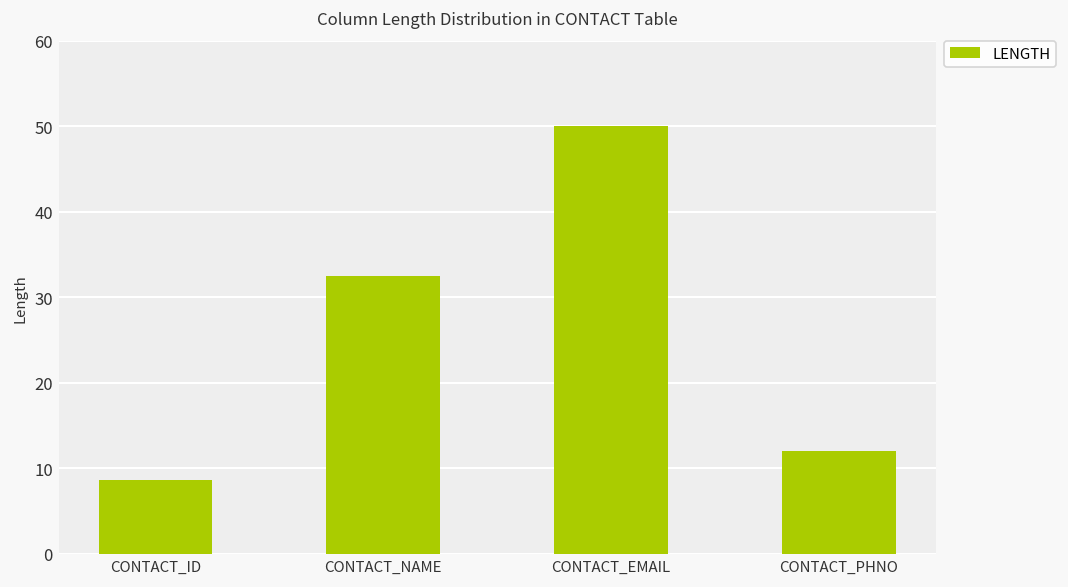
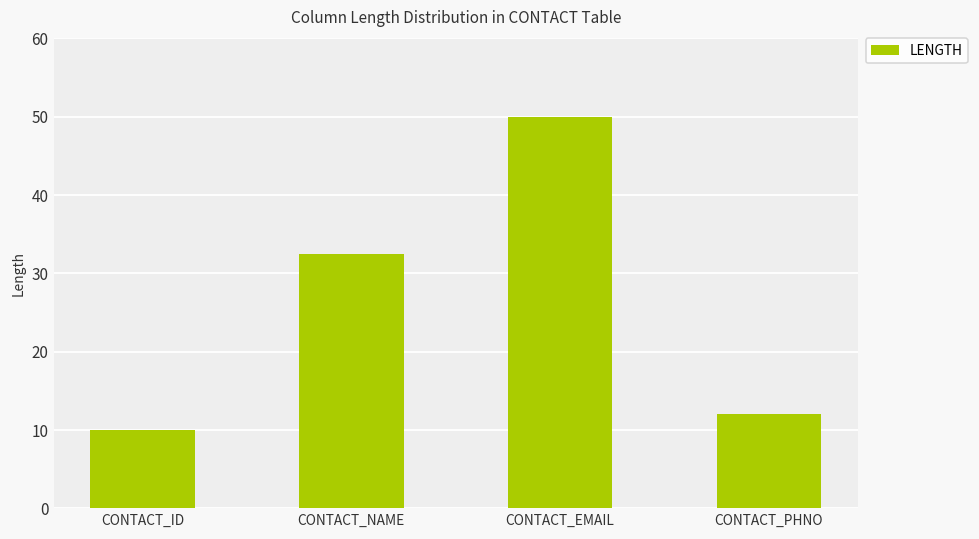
  {
-   "CONTACT_ID": 9,
+   "CONTACT_ID": 10,
    "CONTACT_NAME": 33,
    "CONTACT_EMAIL": 50,
    "CONTACT_PHNO": 12
  }
